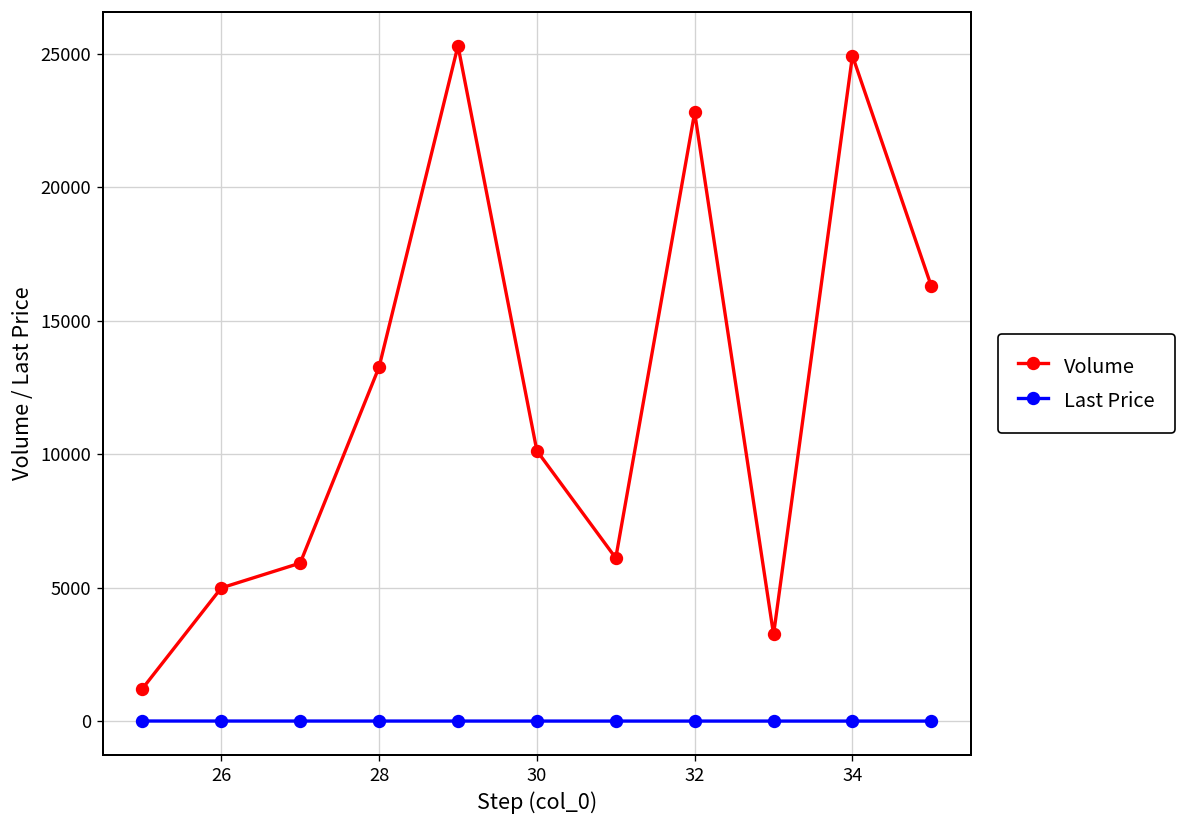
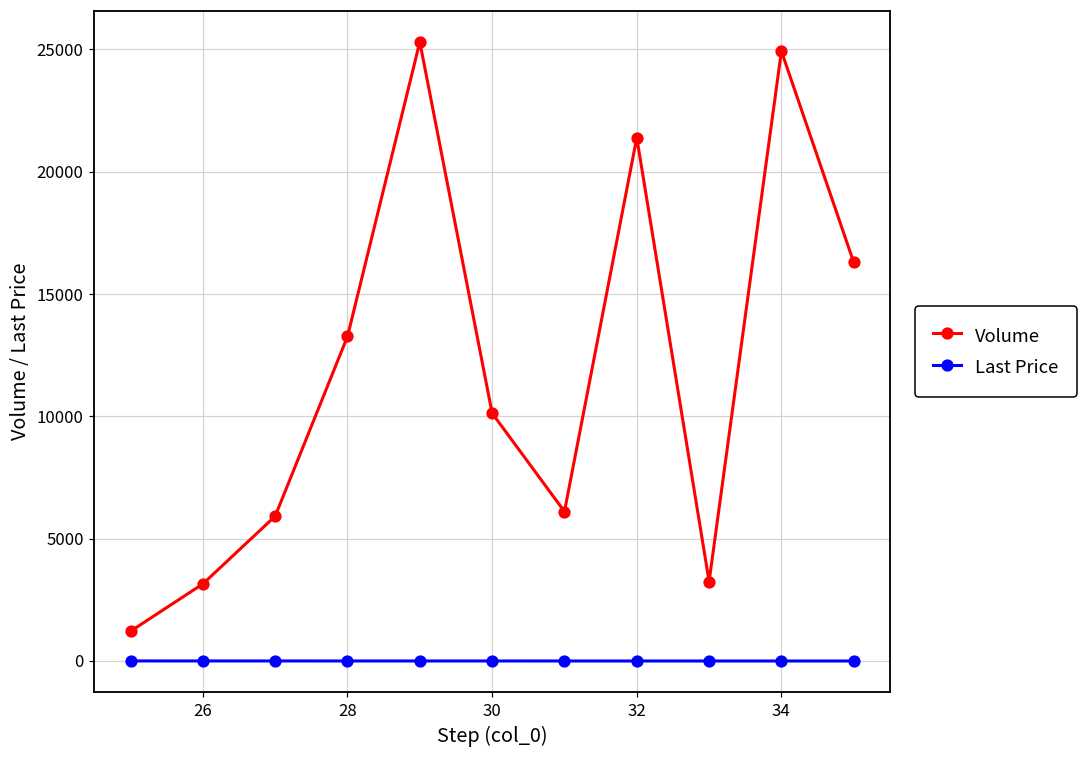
  {
    "Volume": {
-     "26": 5000,
+     "26": 3200,
      "28": 13300,
      "30": 10100,
-     "32": 22800,
+     "32": 21400,
      "34": 24900
    },
    "Last Price": {
      "26": 0,
      "28": 0,
      "30": 0,
      "32": 0,
      "34": 0
    }
  }
